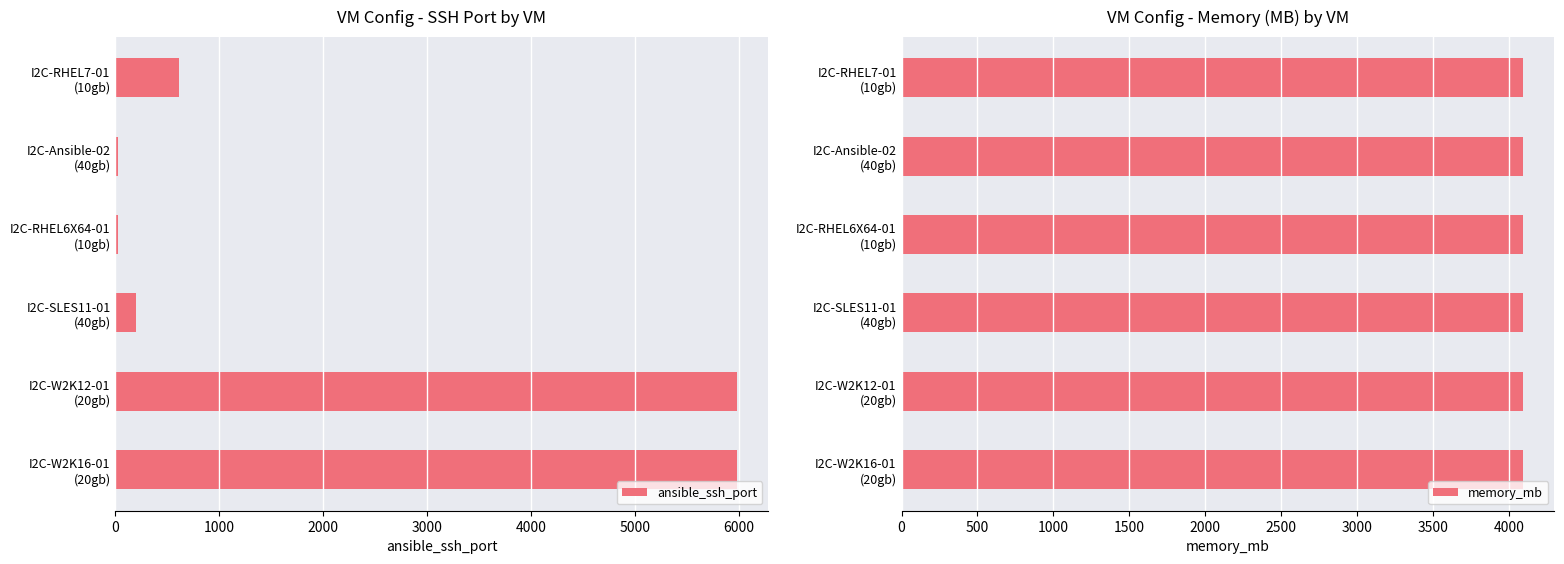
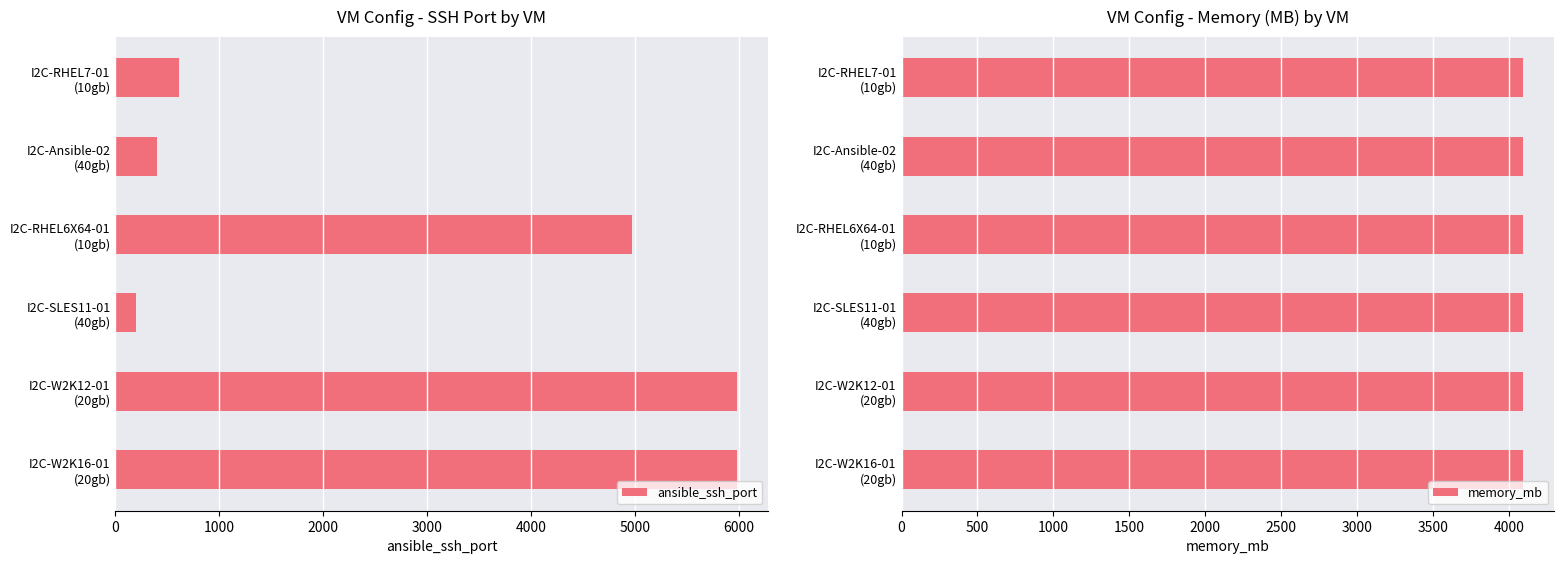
  {
    "VM Config - SSH Port by VM": {
      "I2C-RHEL7-01 (10gb)": 610,
-     "I2C-Ansible-02 (40gb)": 20,
-     "I2C-RHEL6X64-01 (10gb)": 20,
+     "I2C-Ansible-02 (40gb)": 400,
+     "I2C-RHEL6X64-01 (10gb)": 4970,
      "I2C-SLES11-01 (40gb)": 190,
      "I2C-W2K12-01 (20gb)": 5990,
      "I2C-W2K16-01 (20gb)": 5990
    },
    "VM Config - Memory (MB) by VM": {
      "I2C-RHEL7-01 (10gb)": 4100,
      "I2C-Ansible-02 (40gb)": 4100,
      "I2C-RHEL6X64-01 (10gb)": 4100,
      "I2C-SLES11-01 (40gb)": 4100,
      "I2C-W2K12-01 (20gb)": 4100,
      "I2C-W2K16-01 (20gb)": 4100
    }
  }
